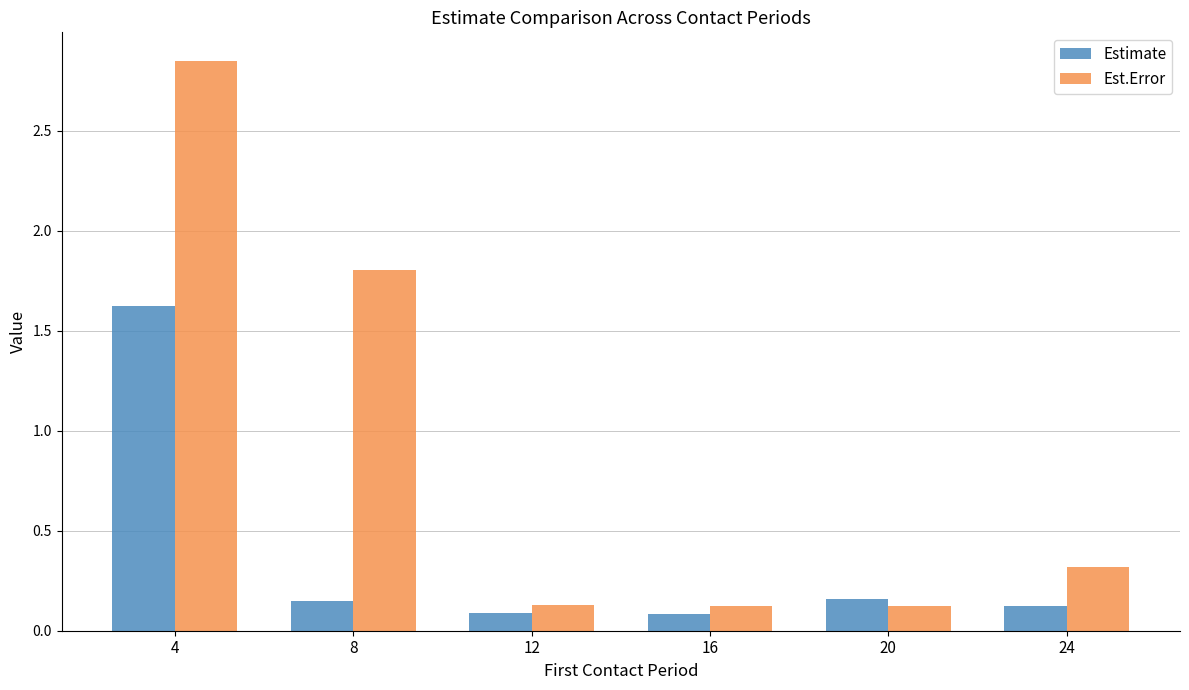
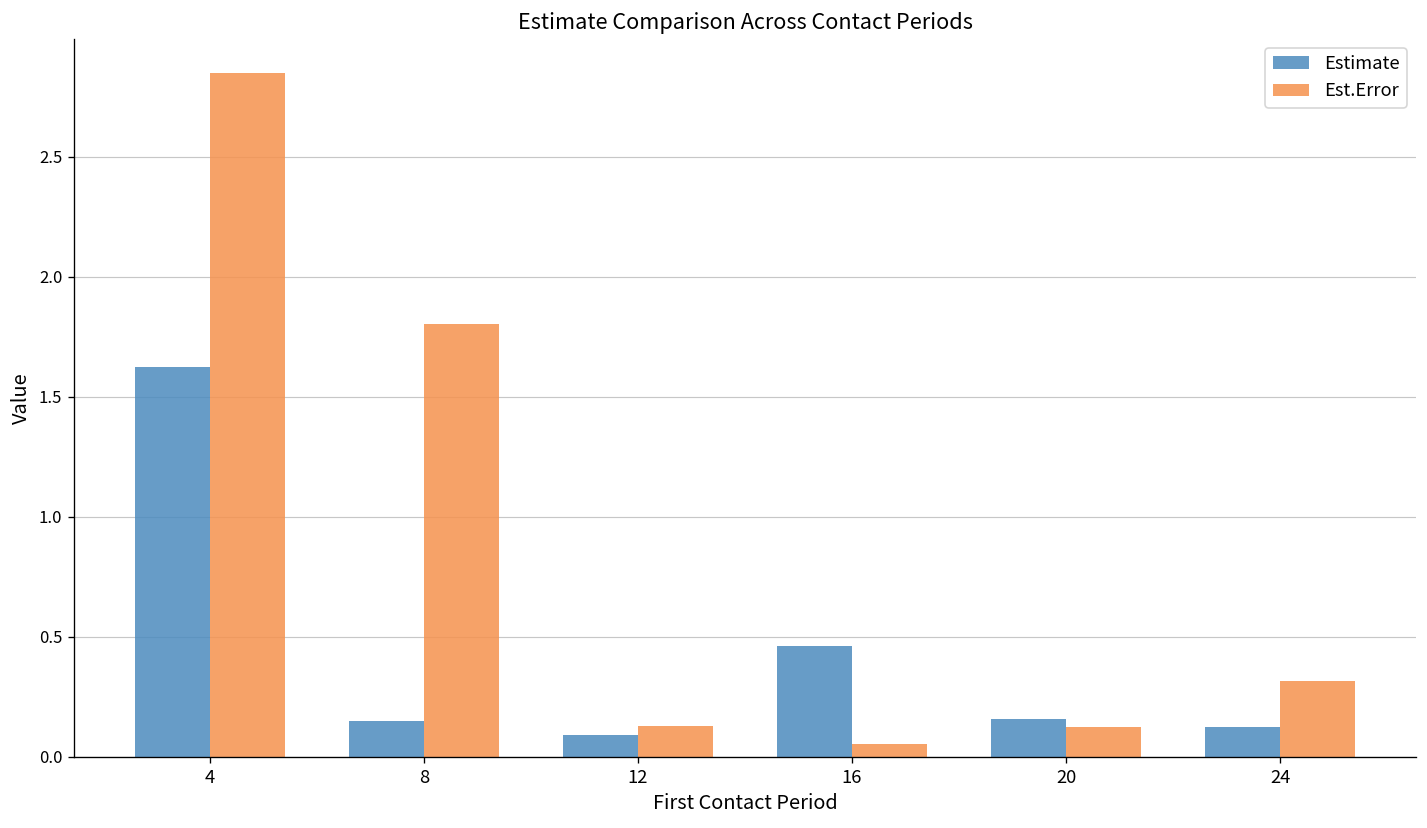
  {
    "Estimate": {
      "4": 1.62,
      "8": 0.15,
      "12": 0.09,
-     "16": 0.09,
+     "16": 0.46,
      "20": 0.16,
      "24": 0.12
    },
    "Est.Error": {
      "4": 2.85,
      "8": 1.80,
      "12": 0.13,
-     "16": 0.12,
+     "16": 0.06,
      "20": 0.12,
      "24": 0.32
    }
  }
